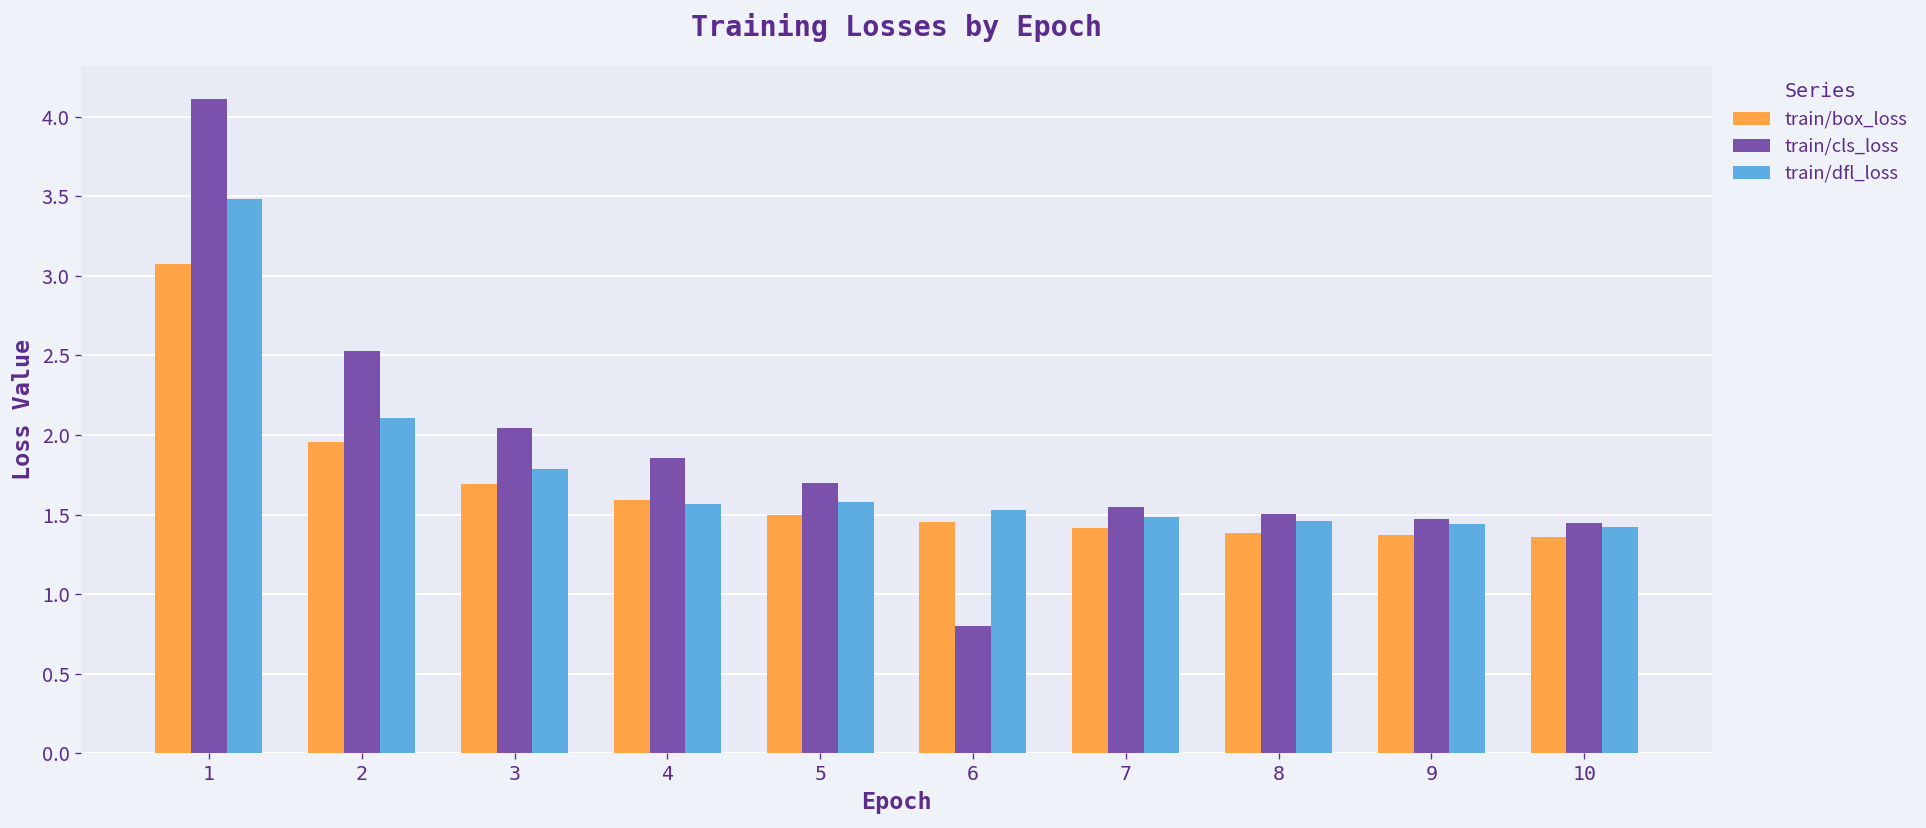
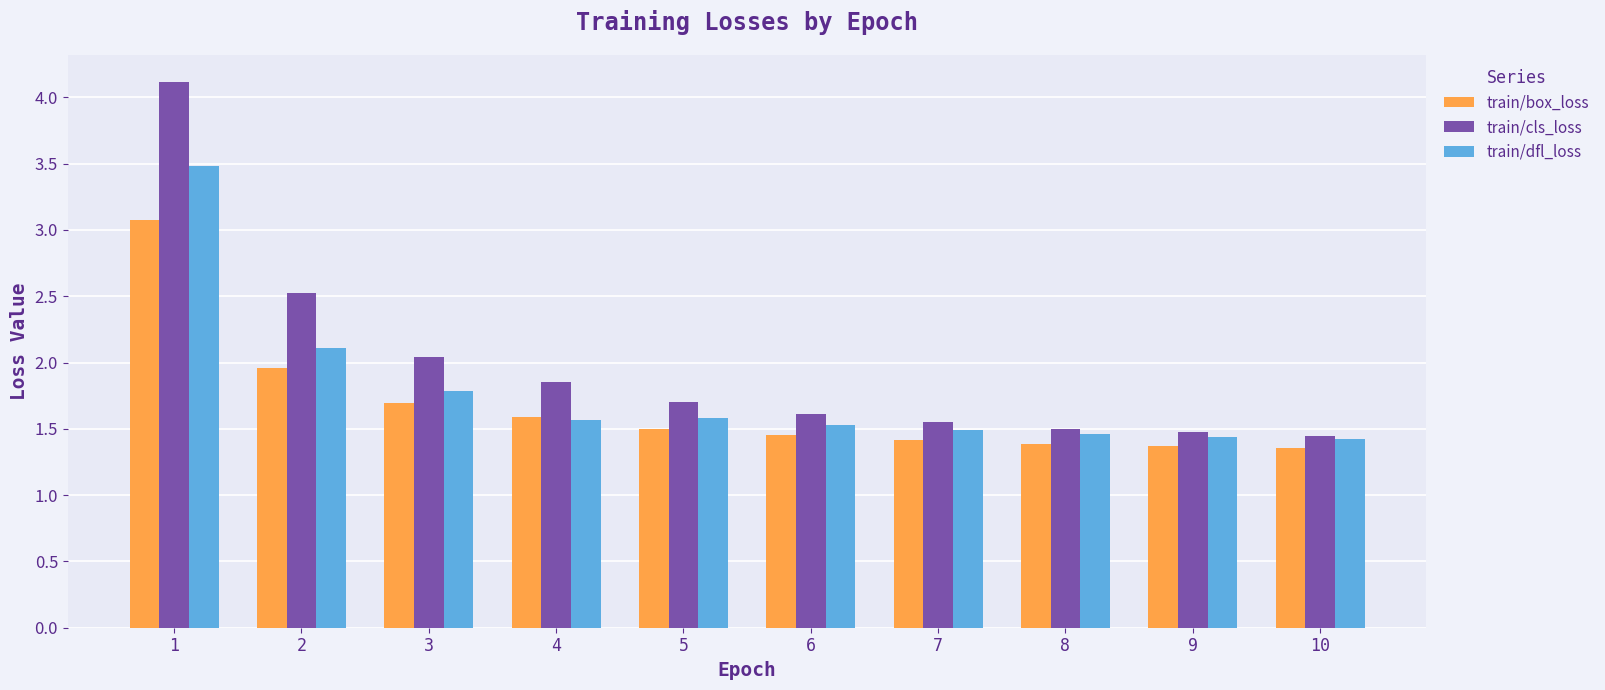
  {
    "train/box_loss": {
      "1": 3.08,
      "2": 1.96,
      "3": 1.69,
      "4": 1.59,
      "5": 1.50,
      "6": 1.45,
      "7": 1.41,
      "8": 1.39,
      "9": 1.37,
      "10": 1.36
    },
    "train/cls_loss": {
      "1": 4.11,
      "2": 2.53,
      "3": 2.04,
      "4": 1.85,
      "5": 1.70,
-     "6": 0.80,
+     "6": 1.61,
      "7": 1.55,
      "8": 1.50,
      "9": 1.47,
      "10": 1.45
    },
    "train/dfl_loss": {
      "1": 3.48,
      "2": 2.11,
      "3": 1.79,
      "4": 1.57,
      "5": 1.58,
      "6": 1.53,
      "7": 1.49,
      "8": 1.46,
      "9": 1.44,
      "10": 1.42
    }
  }
